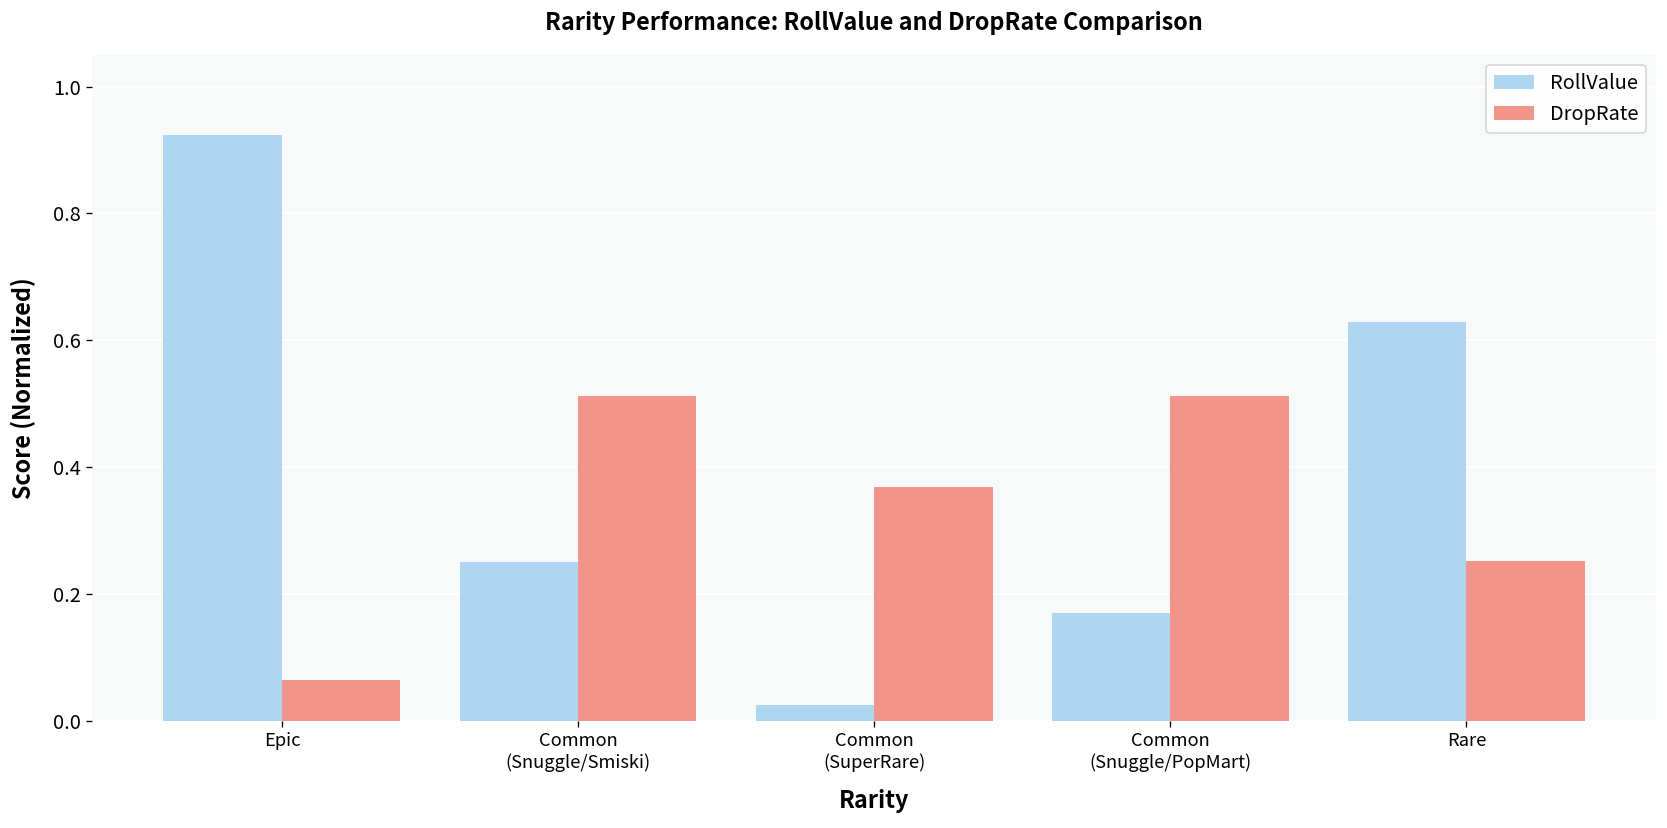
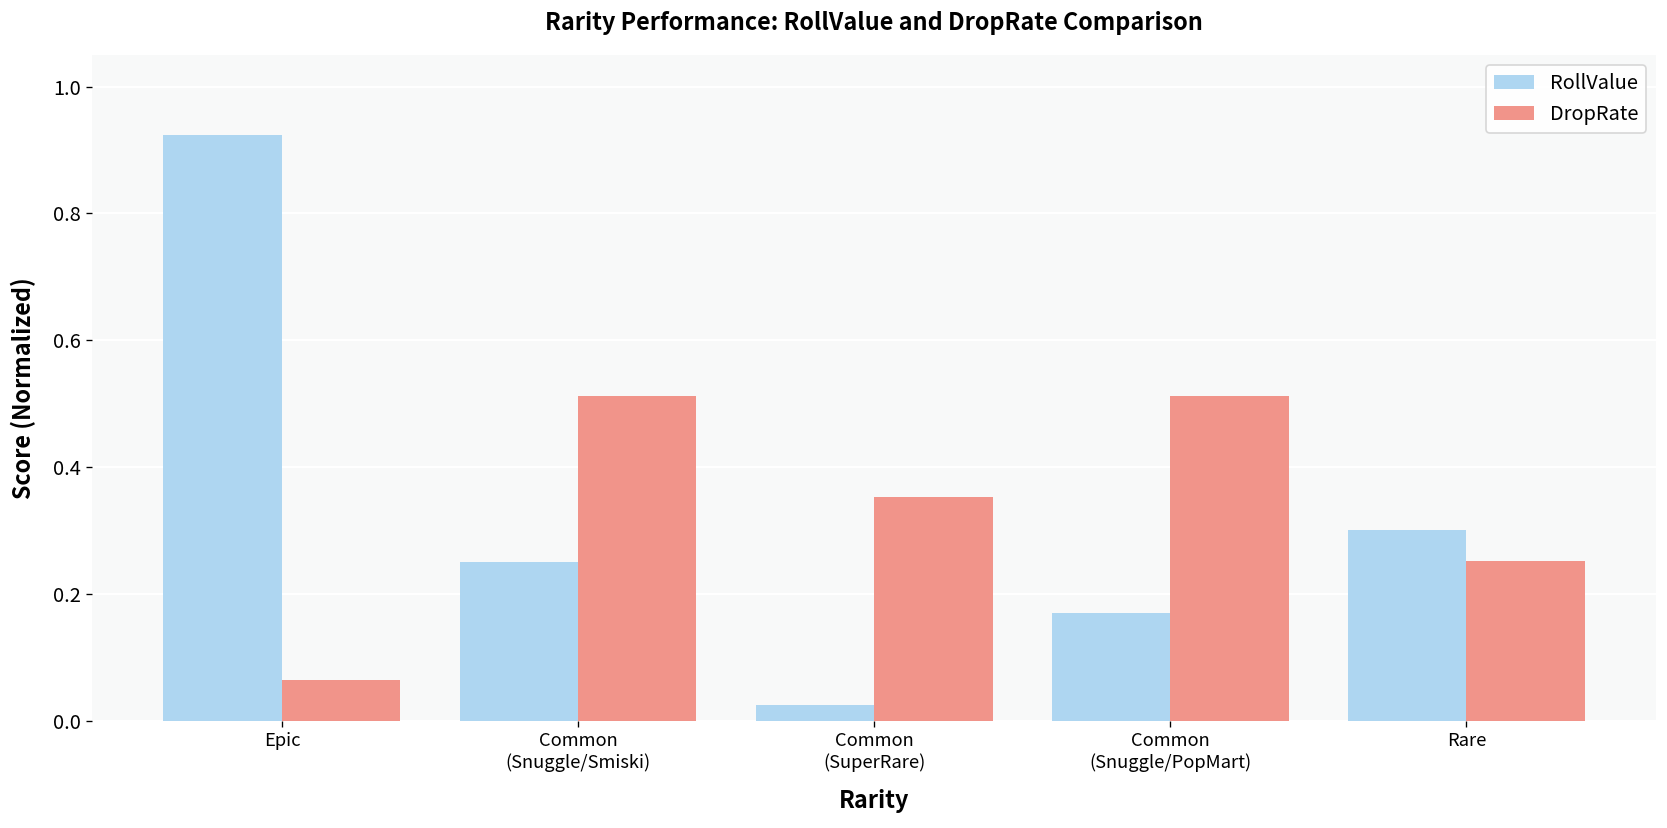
  {
    "RollValue": {
      "Epic": 0.92,
      "Common (Snuggle/Smiski)": 0.25,
      "Common (SuperRare)": 0.02,
      "Common (Snuggle/PopMart)": 0.17,
-     "Rare": 0.63
+     "Rare": 0.30
    },
    "DropRate": {
      "Epic": 0.06,
      "Common (Snuggle/Smiski)": 0.51,
-     "Common (SuperRare)": 0.37,
+     "Common (SuperRare)": 0.35,
      "Common (Snuggle/PopMart)": 0.51,
      "Rare": 0.25
    }
  }
